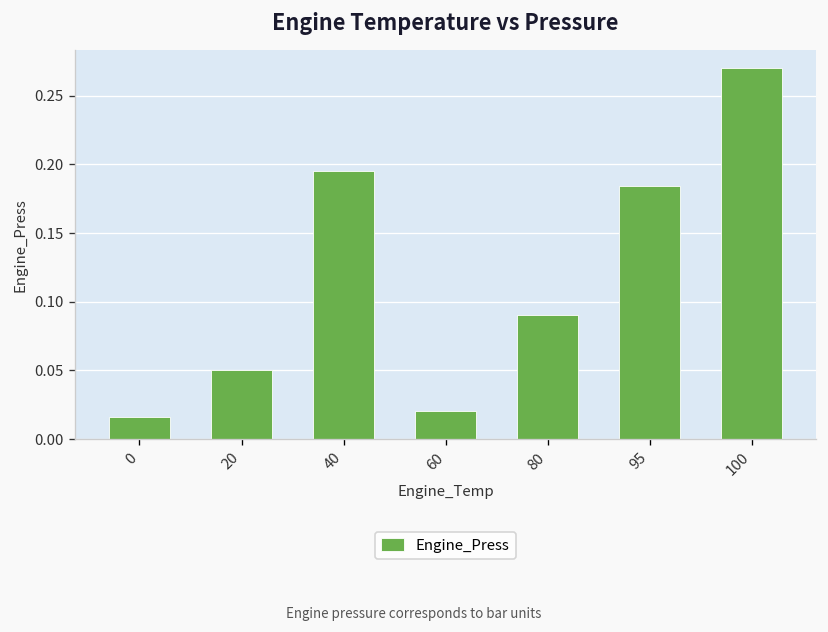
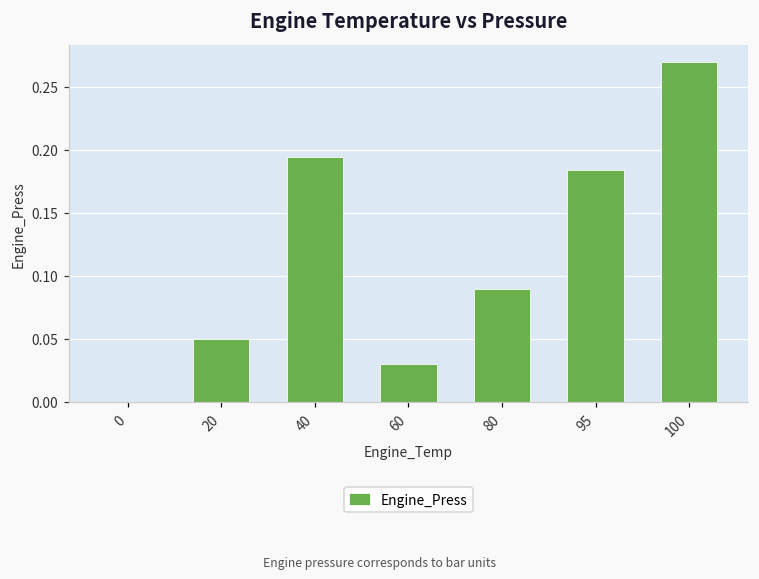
  {
-   "0": 0.016,
+   "0": 0.000,
    "20": 0.050,
    "40": 0.195,
-   "60": 0.02,
+   "60": 0.03,
    "80": 0.090,
    "95": 0.184,
    "100": 0.270
  }
